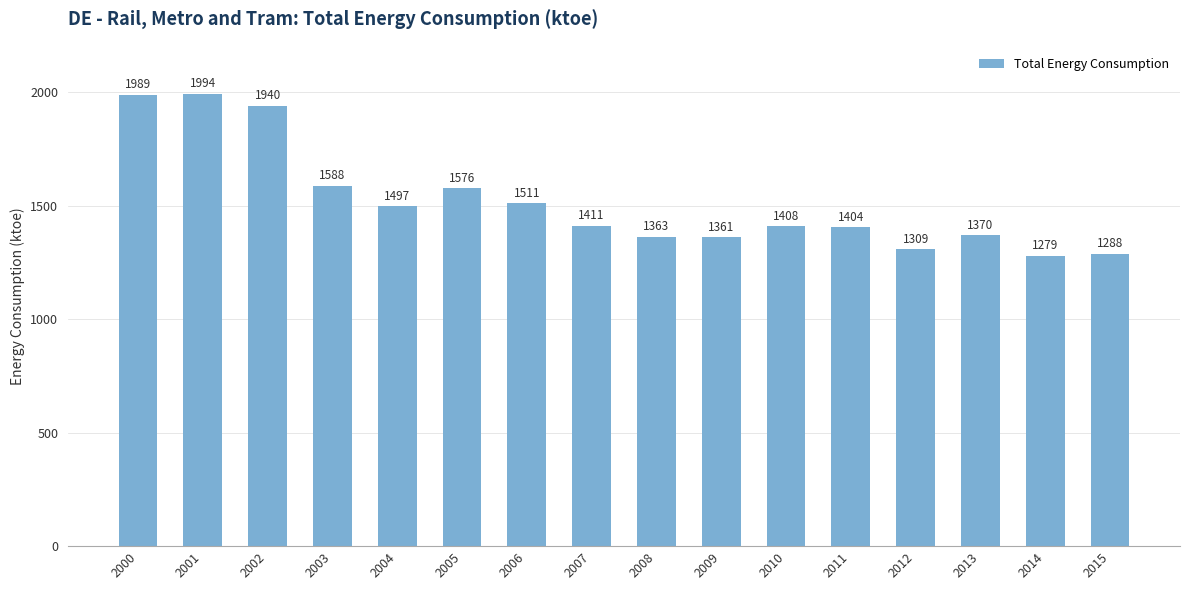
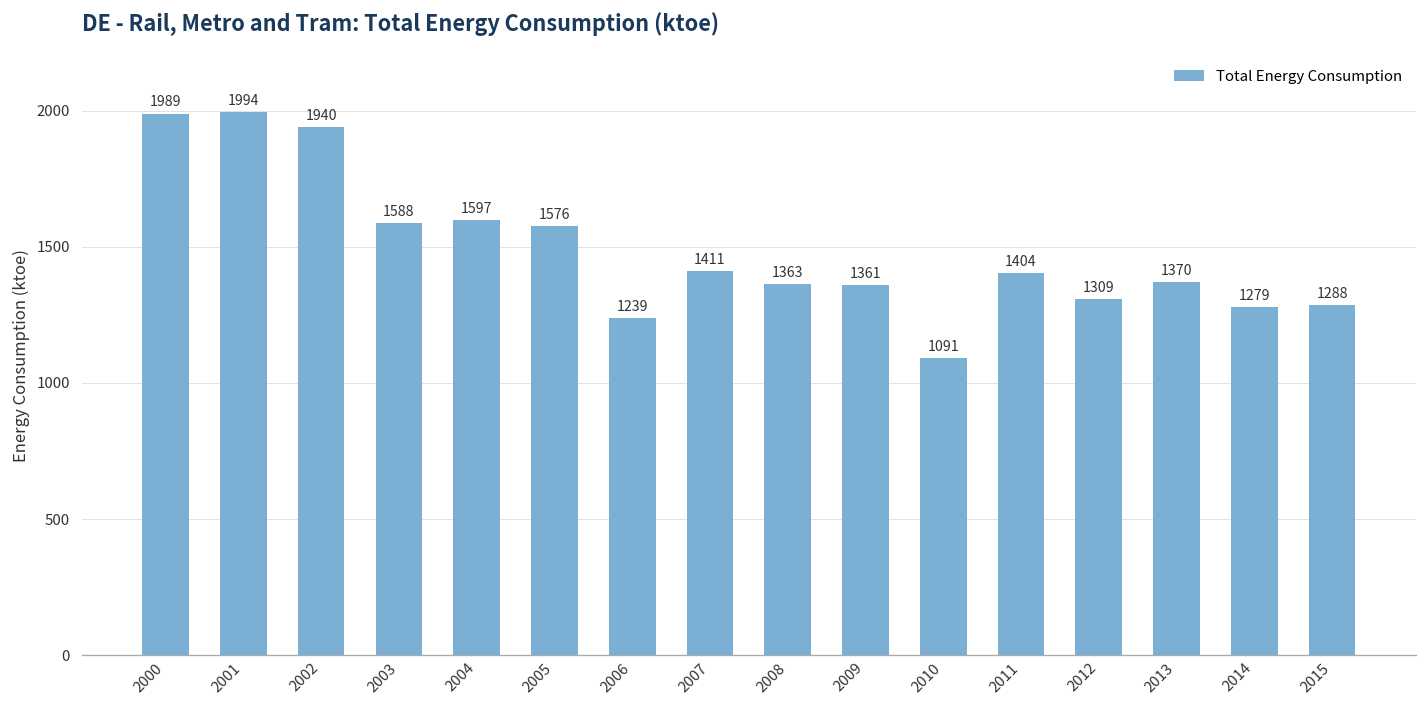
  {
    "2000": 1989,
    "2001": 1994,
    "2002": 1940,
    "2003": 1588,
-   "2004": 1497,
+   "2004": 1597,
    "2005": 1576,
-   "2006": 1511,
+   "2006": 1239,
    "2007": 1411,
    "2008": 1363,
    "2009": 1361,
-   "2010": 1408,
+   "2010": 1091,
    "2011": 1404,
    "2012": 1309,
    "2013": 1370,
    "2014": 1279,
    "2015": 1288
  }
